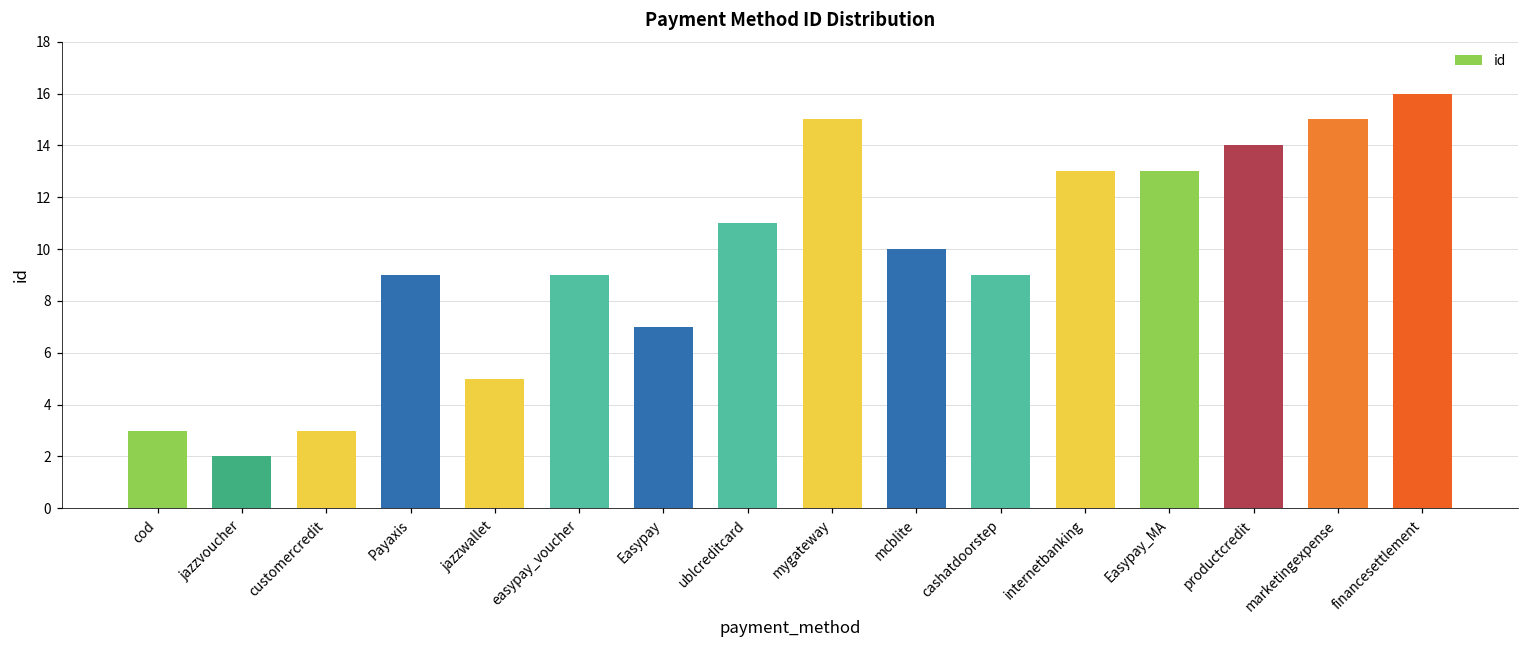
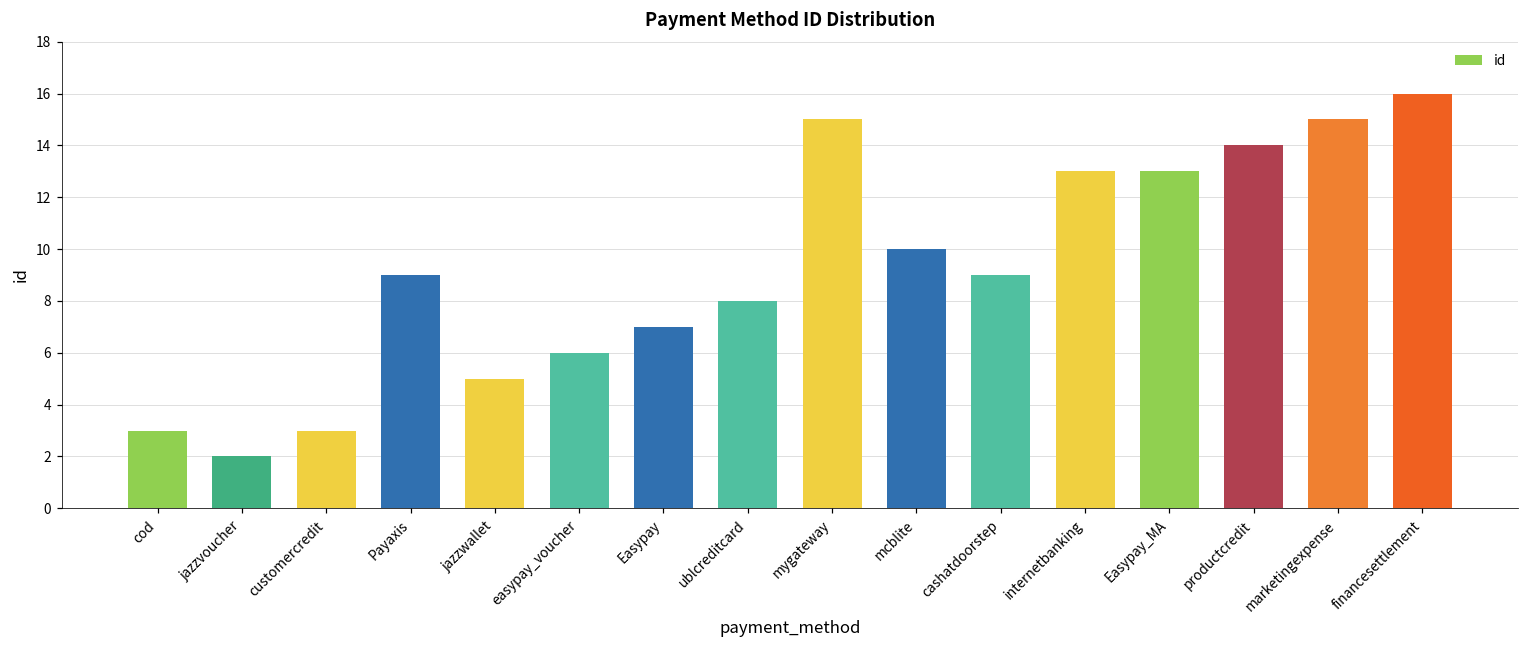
  {
    "cod": 3,
    "jazzvoucher": 2,
    "customercredit": 3,
    "Payaxis": 9,
    "jazzwallet": 5,
-   "easypay_voucher": 9,
+   "easypay_voucher": 6,
    "Easypay": 7,
-   "ublcreditcard": 11,
+   "ublcreditcard": 8,
    "mygateway": 15,
    "mcblite": 10,
    "cashatdoorstep": 9,
    "internetbanking": 13,
    "Easypay_MA": 13,
    "productcredit": 14,
    "marketingexpense": 15,
    "financesettlement": 16
  }
